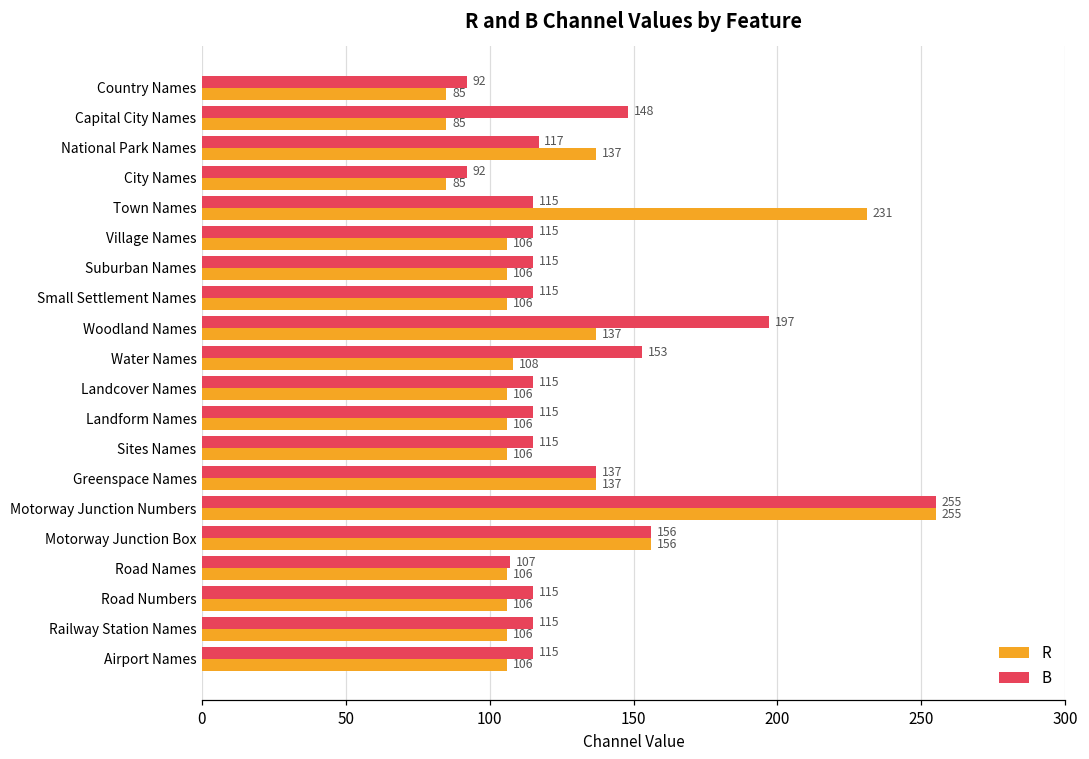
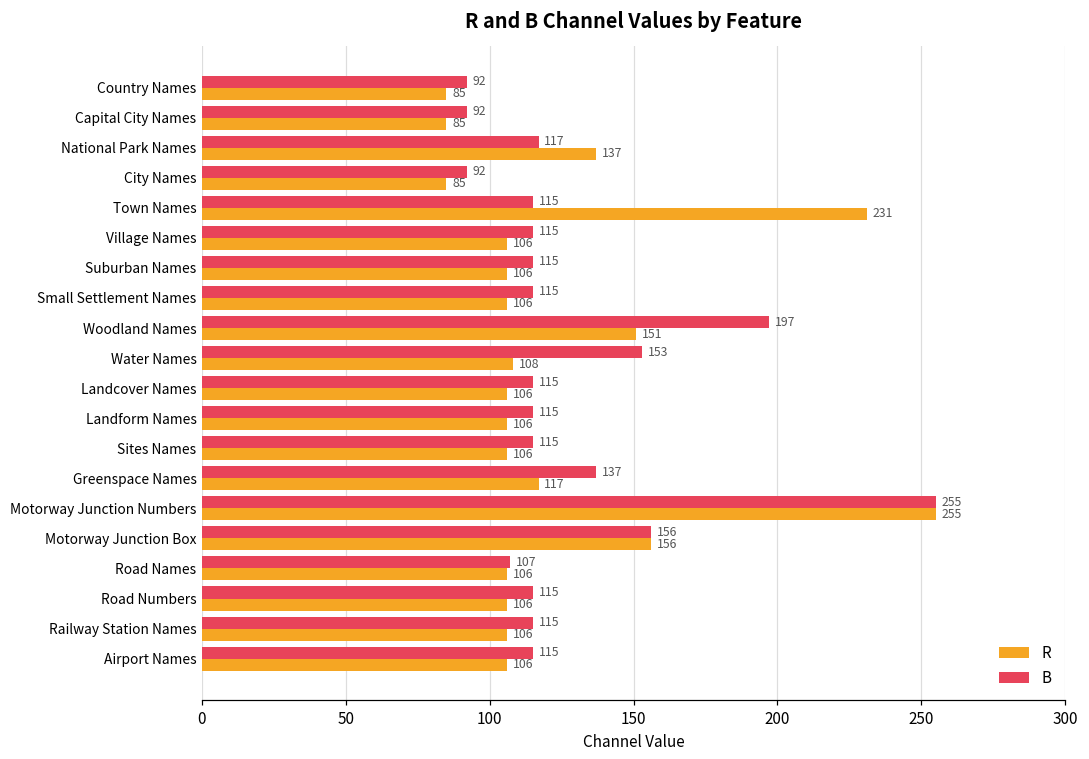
  {
    "R": {
      "Country Names": 85,
      "Capital City Names": 85,
      "National Park Names": 137,
      "City Names": 85,
      "Town Names": 231,
      "Village Names": 106,
      "Suburban Names": 106,
      "Small Settlement Names": 106,
-     "Woodland Names": 137,
+     "Woodland Names": 151,
      "Water Names": 108,
      "Landcover Names": 106,
      "Landform Names": 106,
      "Sites Names": 106,
-     "Greenspace Names": 137,
+     "Greenspace Names": 117,
      "Motorway Junction Numbers": 255,
      "Motorway Junction Box": 156,
      "Road Names": 106,
      "Road Numbers": 106,
      "Railway Station Names": 106,
      "Airport Names": 106
    },
    "B": {
      "Country Names": 92,
-     "Capital City Names": 148,
+     "Capital City Names": 92,
      "National Park Names": 117,
      "City Names": 92,
      "Town Names": 115,
      "Village Names": 115,
      "Suburban Names": 115,
      "Small Settlement Names": 115,
      "Woodland Names": 197,
      "Water Names": 153,
      "Landcover Names": 115,
      "Landform Names": 115,
      "Sites Names": 115,
      "Greenspace Names": 137,
      "Motorway Junction Numbers": 255,
      "Motorway Junction Box": 156,
      "Road Names": 107,
      "Road Numbers": 115,
      "Railway Station Names": 115,
      "Airport Names": 115
    }
  }
